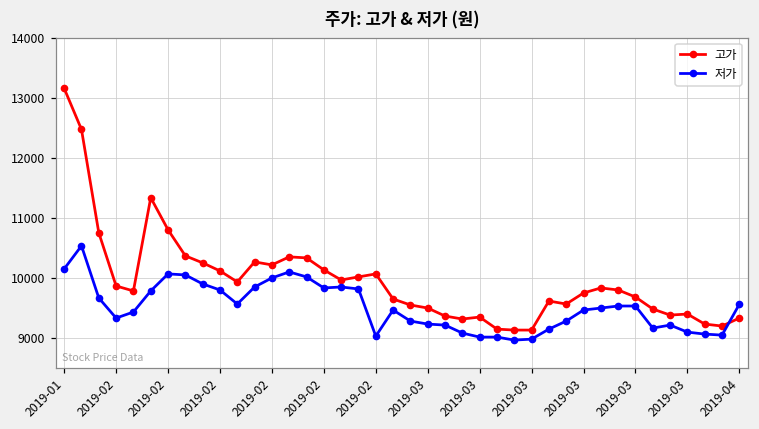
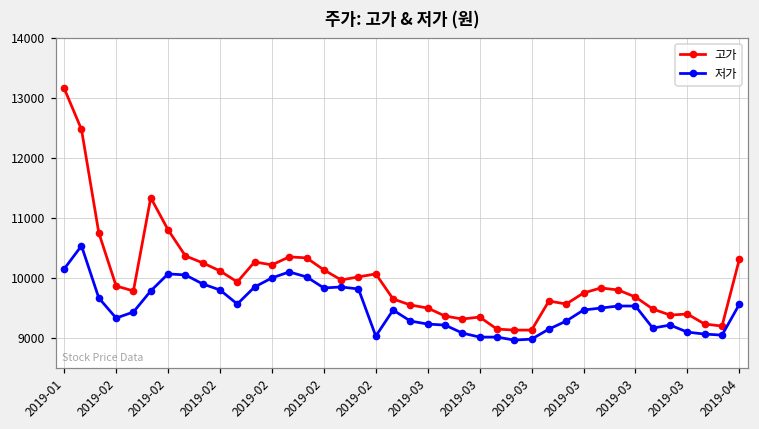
  {
    "고가": {
      "2019-01": 13200,
-     "2019-04": 9300
+     "2019-04": 10300
    },
    "저가": {
      "2019-01": 10100,
      "2019-04": 9600
    }
  }
